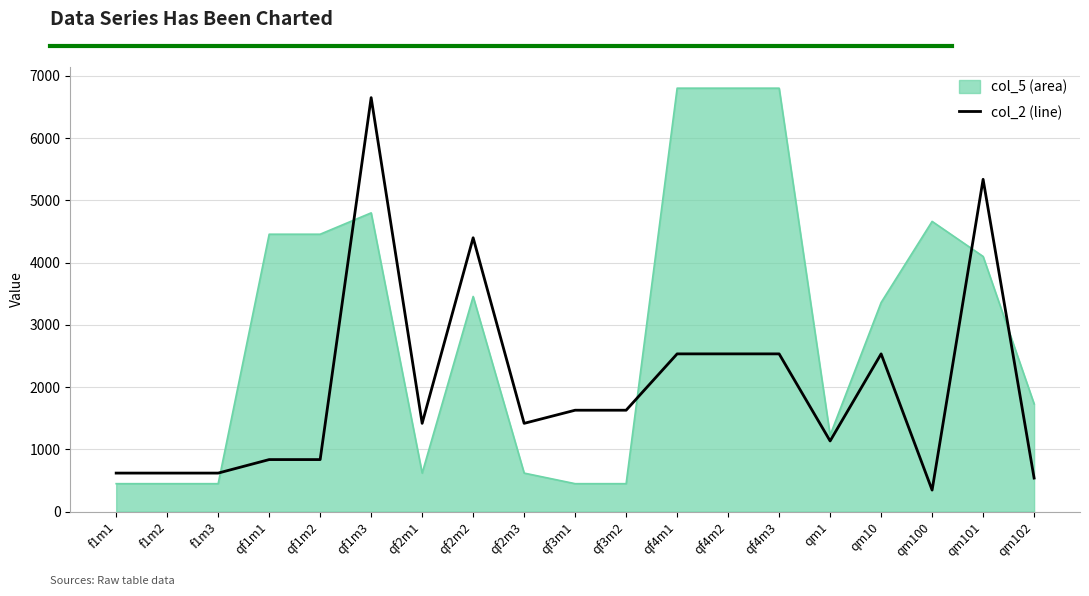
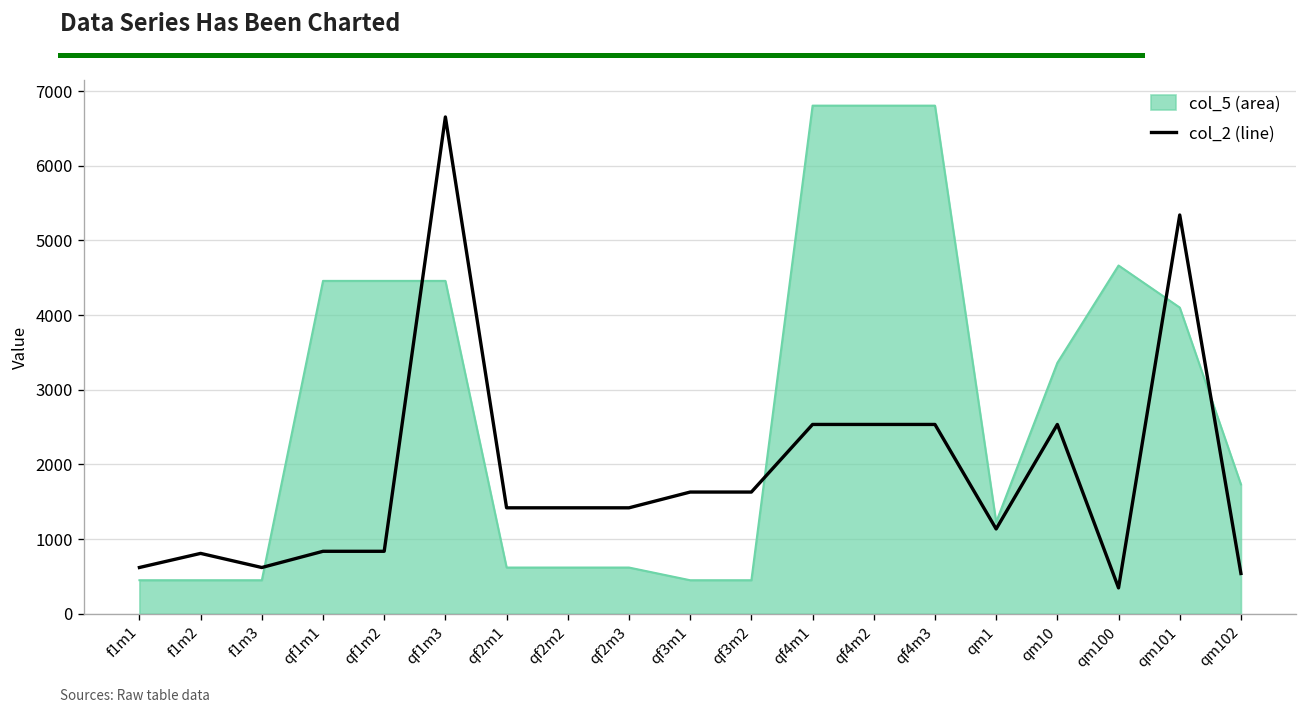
  {
    "col_5 (area)": {
      "f1m1": 400,
      "f1m2": 400,
      "f1m3": 400,
      "qf1m1": 4500,
      "qf1m2": 4500,
-     "qf1m3": 4800,
+     "qf1m3": 4500,
      "qf2m1": 600,
-     "qf2m2": 3500,
+     "qf2m2": 600,
      "qf2m3": 600,
      "qf3m1": 400,
      "qf3m2": 400,
      "qf4m1": 6800,
      "qf4m2": 6800,
      "qf4m3": 6800,
      "qm1": 1200,
      "qm10": 3400,
      "qm100": 4700,
      "qm101": 4100,
      "qm102": 1700
    },
    "col_2 (line)": {
      "f1m1": 600,
-     "f1m2": 600,
+     "f1m2": 800,
      "f1m3": 600,
      "qf1m1": 800,
      "qf1m2": 800,
      "qf1m3": 6700,
      "qf2m1": 1400,
-     "qf2m2": 4400,
+     "qf2m2": 1400,
      "qf2m3": 1400,
      "qf3m1": 1600,
      "qf3m2": 1600,
      "qf4m1": 2500,
      "qf4m2": 2500,
      "qf4m3": 2500,
      "qm1": 1100,
      "qm10": 2500,
      "qm100": 300,
      "qm101": 5300,
      "qm102": 500
    }
  }
